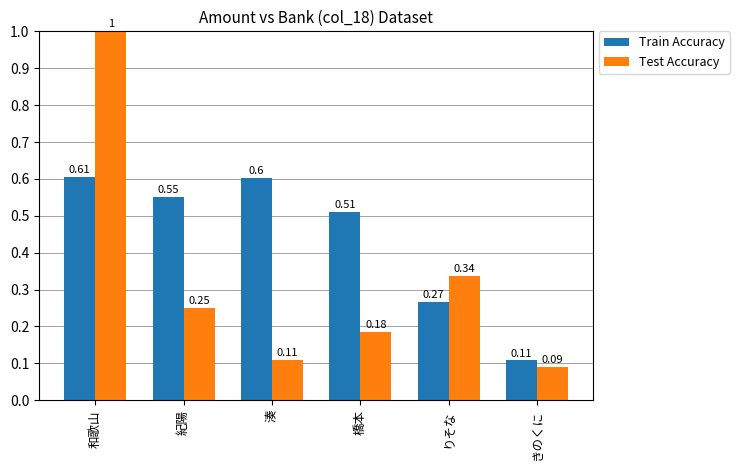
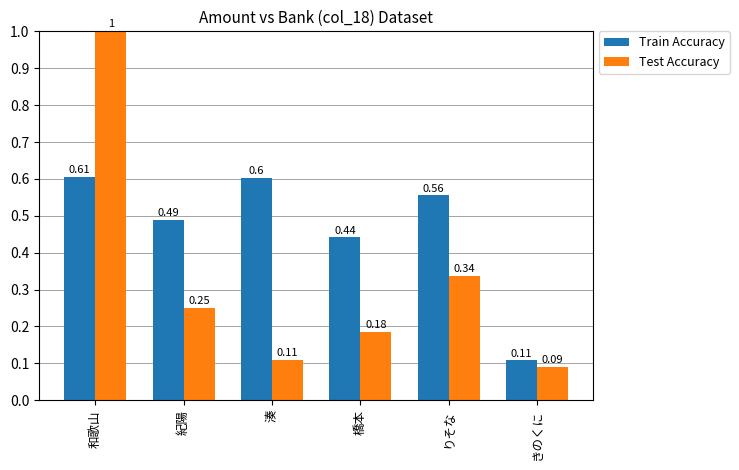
  {
    "Train Accuracy": {
      "和歌山": 0.61,
-     "紀陽": 0.55,
+     "紀陽": 0.49,
      "湊": 0.6,
-     "橋本": 0.51,
-     "りそな": 0.27,
+     "橋本": 0.44,
+     "りそな": 0.56,
      "きのくに": 0.11
    },
    "Test Accuracy": {
      "和歌山": 1,
      "紀陽": 0.25,
      "湊": 0.11,
      "橋本": 0.18,
      "りそな": 0.34,
      "きのくに": 0.09
    }
  }
